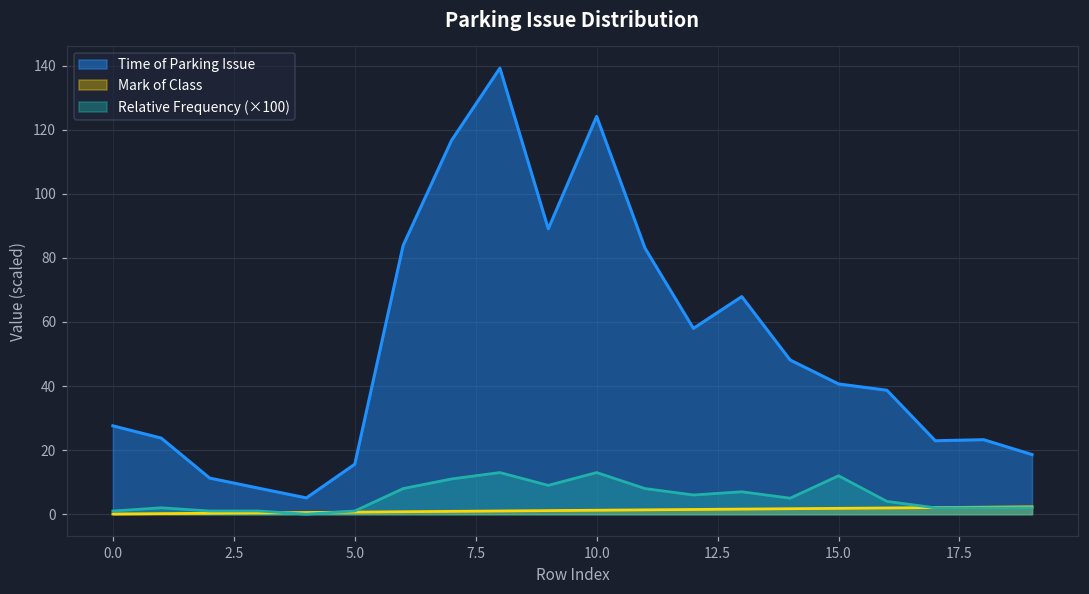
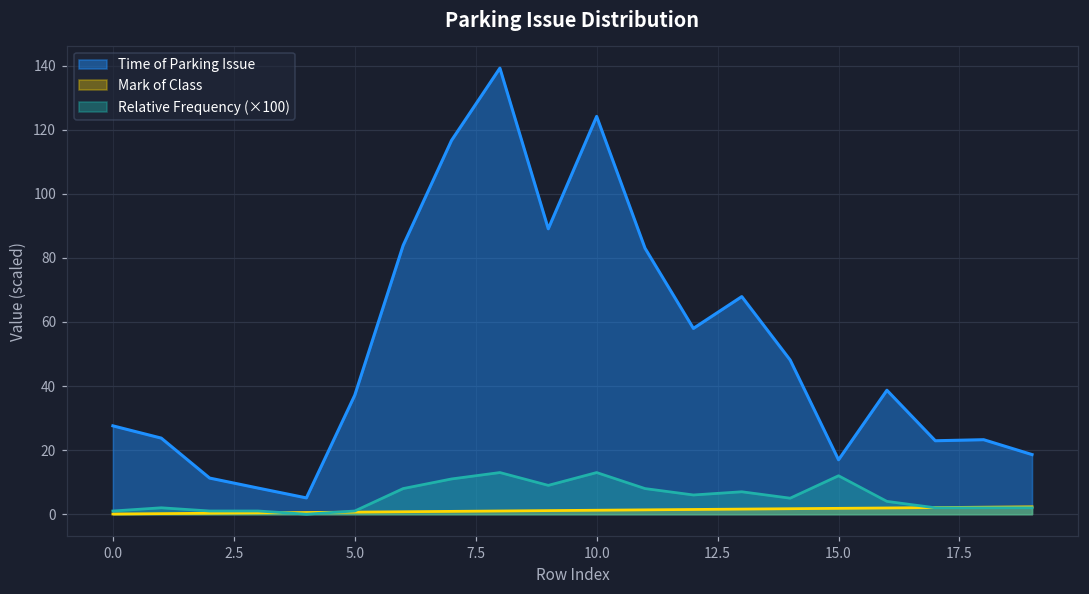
  {
    "Time of Parking Issue": {
      "0.0": 28,
-     "5.0": 16,
+     "5.0": 37,
      "10.0": 124,
-     "15.0": 41
+     "15.0": 17
    },
    "Mark of Class": {
      "0.0": 0,
      "10.0": 1,
      "15.0": 2
    },
    "Relative Frequency (×100)": {
      "0.0": 1,
      "10.0": 13,
      "15.0": 12
    }
  }
